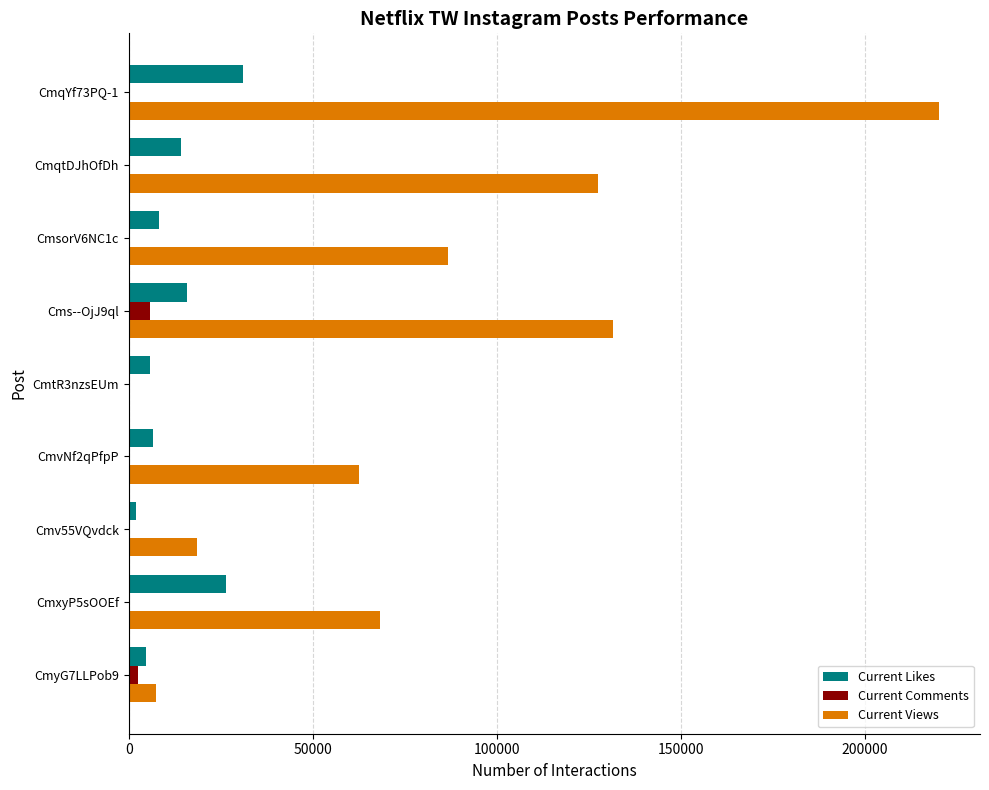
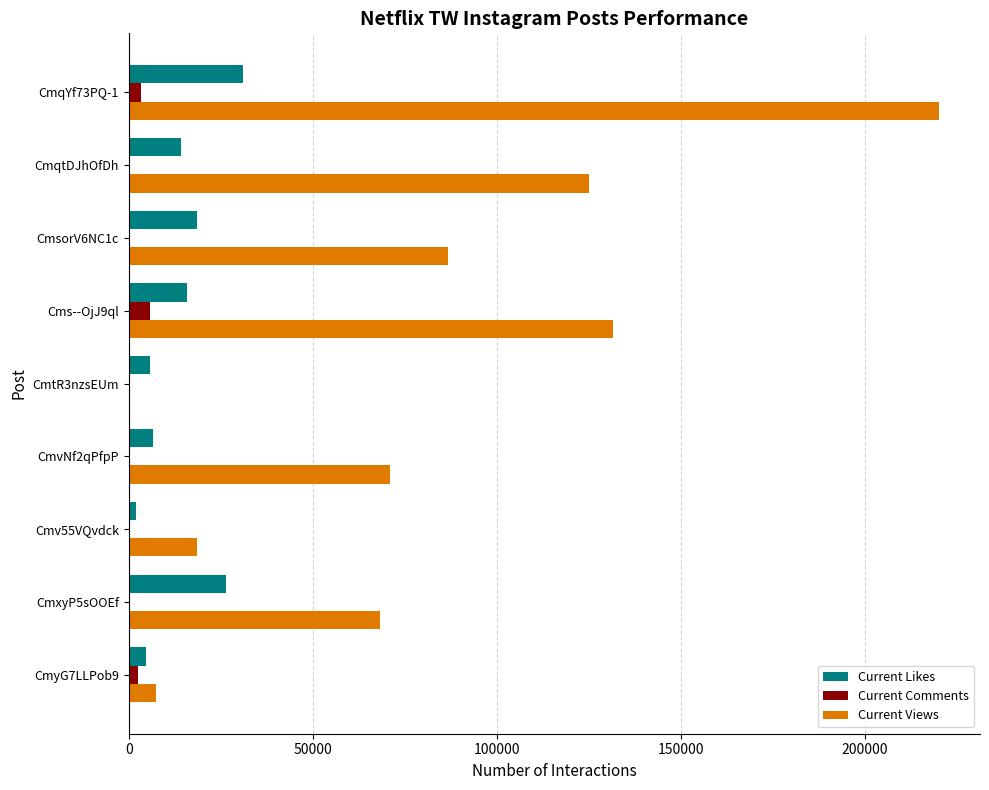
  {
    "Current Likes": {
      "CmqYf73PQ-1": 31000,
      "CmqtDJhOfDh": 14000,
-     "CmsorV6NC1c": 8000,
+     "CmsorV6NC1c": 19000,
      "Cms--OjJ9ql": 16000,
      "CmtR3nzsEUm": 6000,
      "CmvNf2qPfpP": 7000,
      "Cmv55VQvdck": 2000,
      "CmxyP5sOOEf": 26000,
      "CmyG7LLPob9": 5000
    },
    "Current Comments": {
-     "CmqYf73PQ-1": 0,
+     "CmqYf73PQ-1": 3000,
      "Cms--OjJ9ql": 6000,
      "CmyG7LLPob9": 3000
    },
    "Current Views": {
      "CmqYf73PQ-1": 220000,
-     "CmqtDJhOfDh": 127000,
+     "CmqtDJhOfDh": 125000,
      "CmsorV6NC1c": 87000,
      "Cms--OjJ9ql": 132000,
      "CmtR3nzsEUm": 0,
-     "CmvNf2qPfpP": 63000,
+     "CmvNf2qPfpP": 71000,
      "Cmv55VQvdck": 18000,
      "CmxyP5sOOEf": 68000,
      "CmyG7LLPob9": 7000
    }
  }
